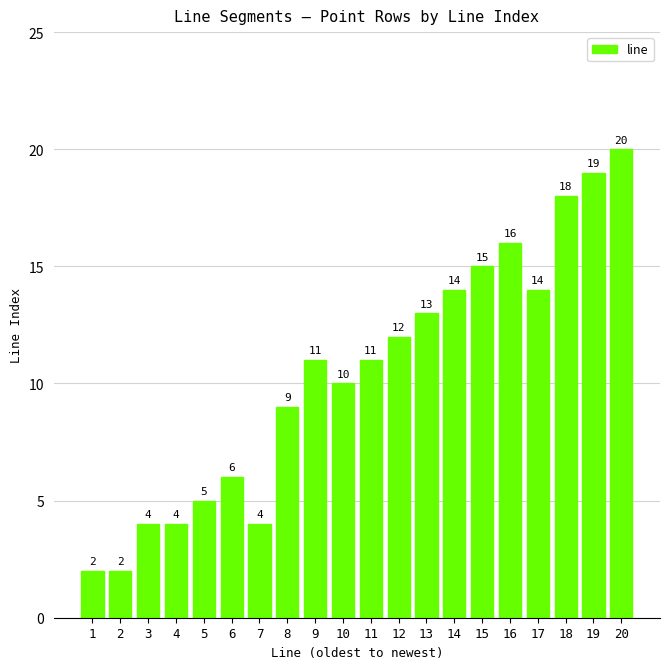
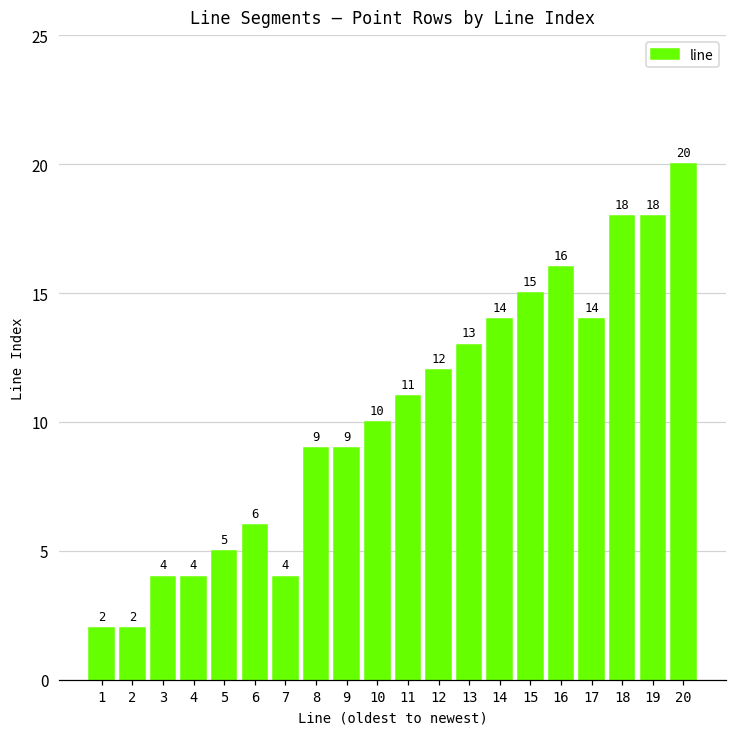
  {
    "1": 2,
    "2": 2,
    "3": 4,
    "4": 4,
    "5": 5,
    "6": 6,
    "7": 4,
    "8": 9,
-   "9": 11,
+   "9": 9,
    "10": 10,
    "11": 11,
    "12": 12,
    "13": 13,
    "14": 14,
    "15": 15,
    "16": 16,
    "17": 14,
    "18": 18,
-   "19": 19,
+   "19": 18,
    "20": 20
  }
